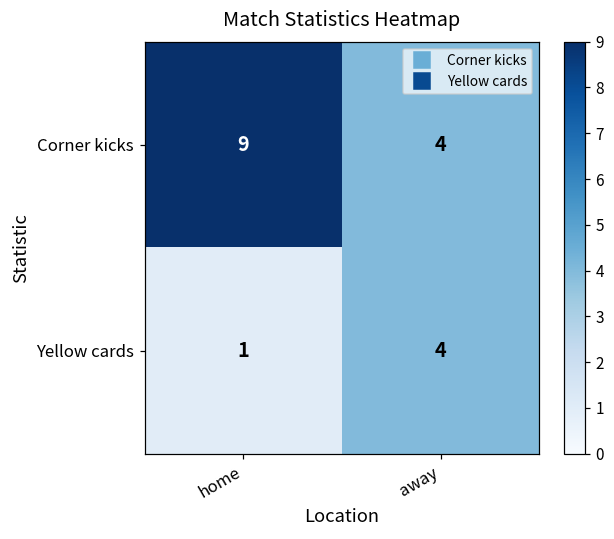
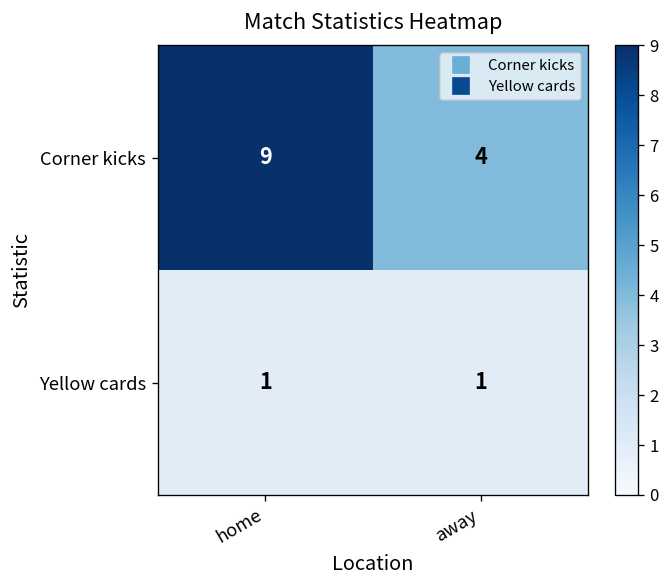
  {
    "Corner kicks": {
      "home": 9,
      "away": 4
    },
    "Yellow cards": {
      "home": 1,
-     "away": 4
+     "away": 1
    }
  }
